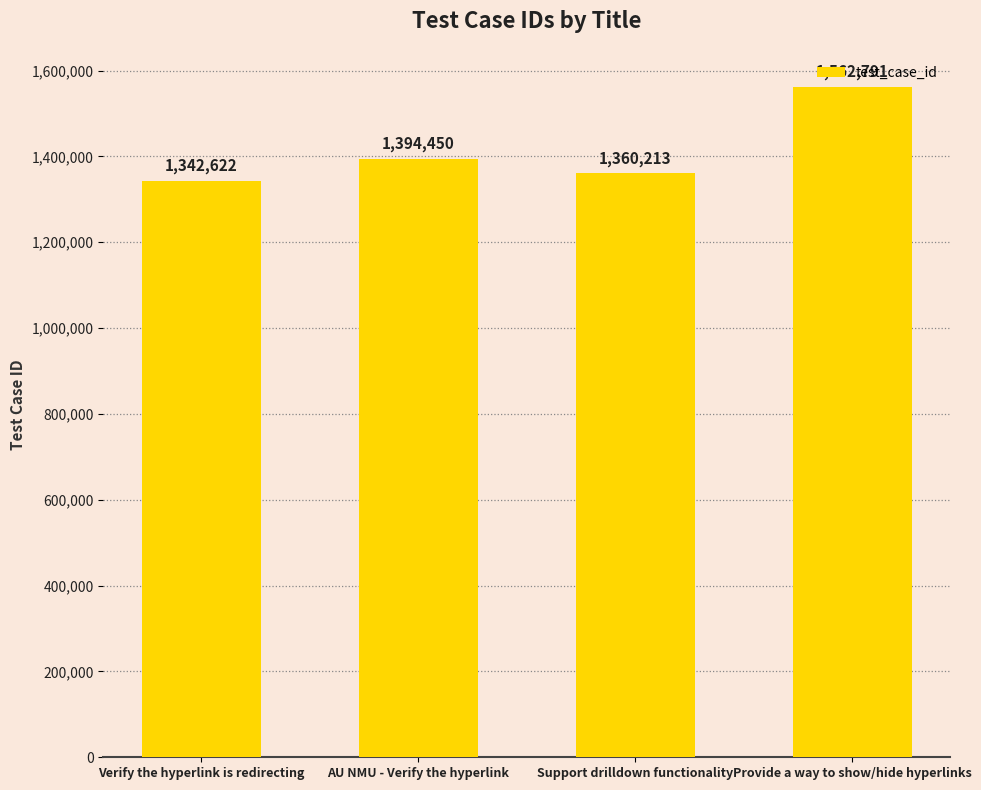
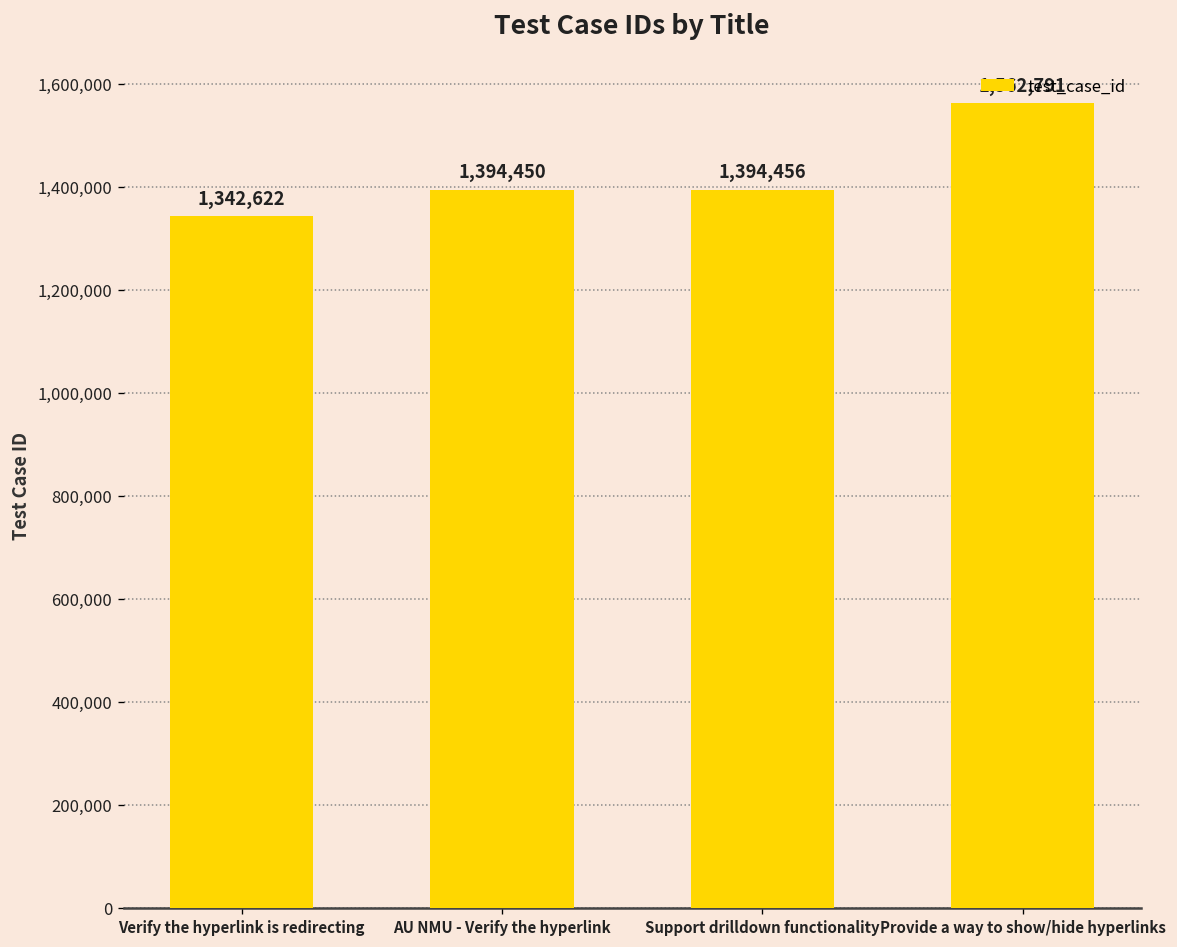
  {
    "Verify the hyperlink is redirecting": "1,342,622",
    "AU NMU - Verify the hyperlink": "1,394,450",
-   "Support drilldown functionality": "1,360,213",
+   "Support drilldown functionality": "1,394,456",
    "Provide a way to show/hide hyperlinks": "1,562,791"
  }
